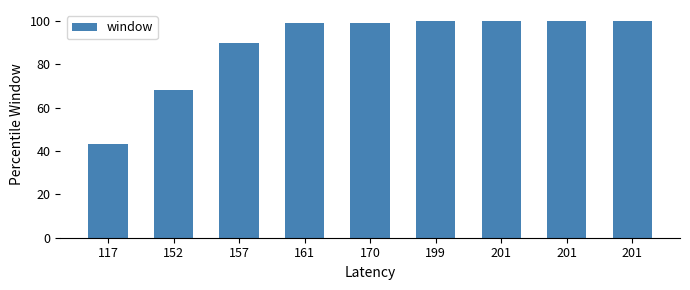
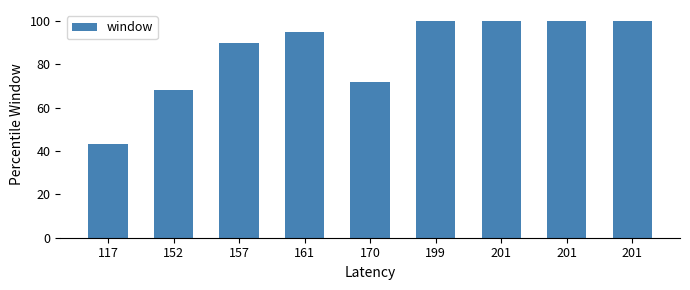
  {
    "117": 43,
    "152": 68,
    "157": 90,
-   "161": 99,
-   "170": 99,
+   "161": 95,
+   "170": 72,
    "199": 100
  }
